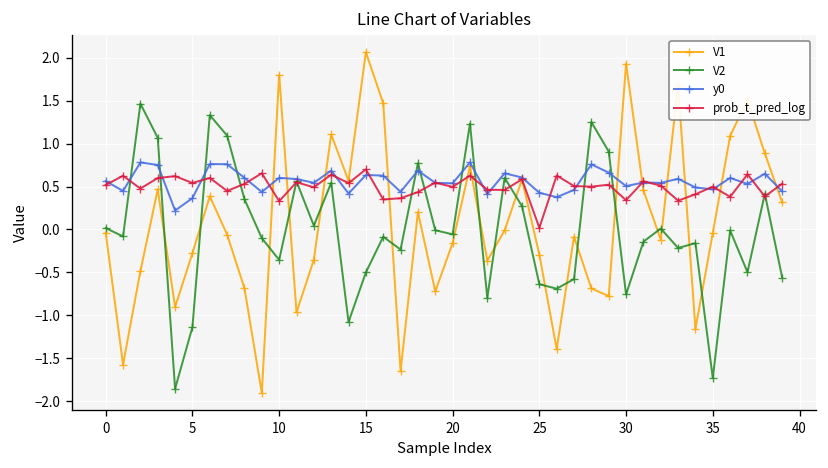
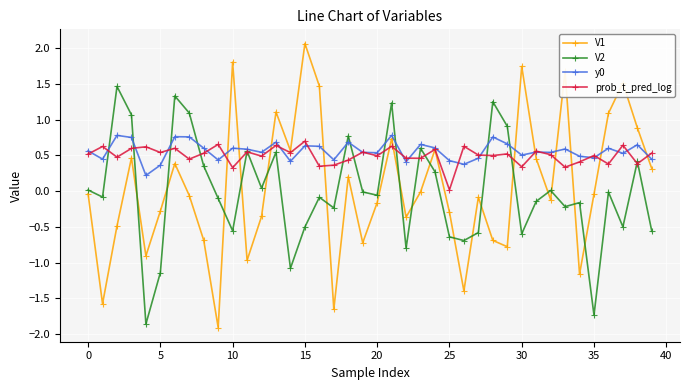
  {
    "V1": {
      "0": 0.0,
      "5": -0.3,
      "10": 1.8,
      "15": 2.1,
      "20": -0.2,
      "25": -0.3,
-     "30": 1.9,
+     "30": 1.7,
      "35": 0.0
    },
    "V2": {
      "0": 0.0,
      "5": -1.1,
-     "10": -0.4,
+     "10": -0.6,
      "15": -0.5,
      "20": -0.1,
      "25": -0.6,
-     "30": -0.8,
+     "30": -0.6,
      "35": -1.7
    },
    "y0": {
      "0": 0.6,
      "5": 0.4,
      "10": 0.6,
      "15": 0.6,
      "20": 0.5,
      "25": 0.4,
      "30": 0.5
    },
    "prob_t_pred_log": {
      "0": 0.5,
      "5": 0.5,
      "10": 0.3,
      "15": 0.7,
      "20": 0.5,
      "25": 0.0,
      "30": 0.3
    }
  }
